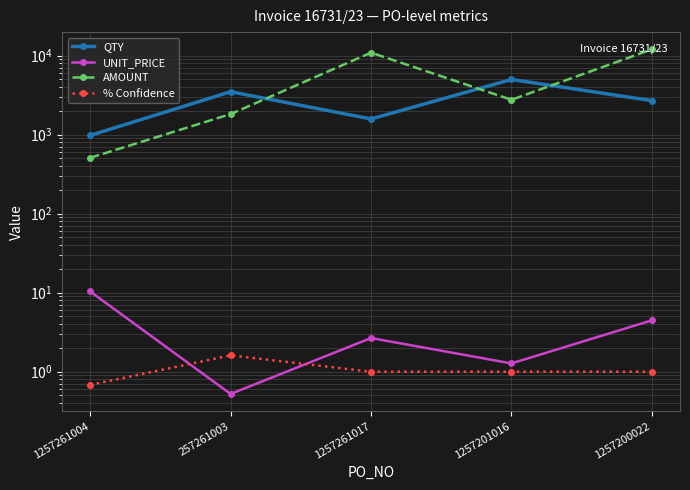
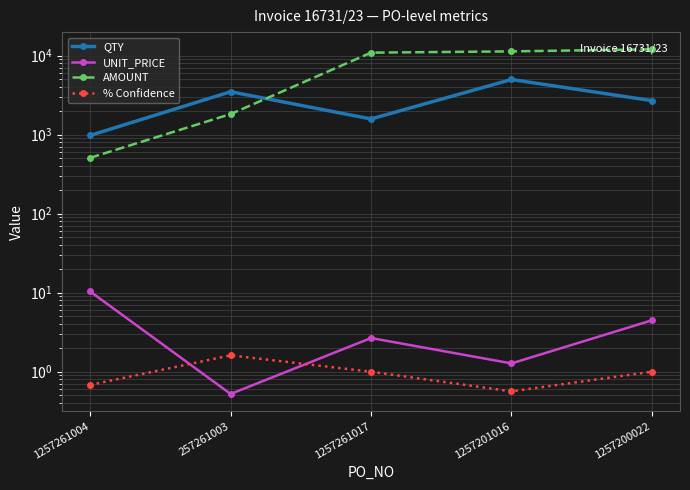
  {
    "QTY": {
      "1257261004": 1000,
      "257261003": 4000,
      "1257261017": 1600,
      "1257201016": 5000,
      "1257200022": 2700
    },
    "UNIT_PRICE": {
      "1257261004": 10,
      "257261003": 0.5,
      "1257261017": 2.7,
      "1257201016": 1.3,
      "1257200022": 4
    },
    "AMOUNT": {
      "1257261004": 500,
      "257261003": 1800,
      "1257261017": 11000,
-     "1257201016": 2800
+     "1257201016": 11000
    },
    "% Confidence": {
      "1257261004": 0.7,
      "257261003": 1.6,
      "1257261017": 1.0,
-     "1257201016": 1.0,
+     "1257201016": 0.6,
      "1257200022": 1.0
    }
  }
